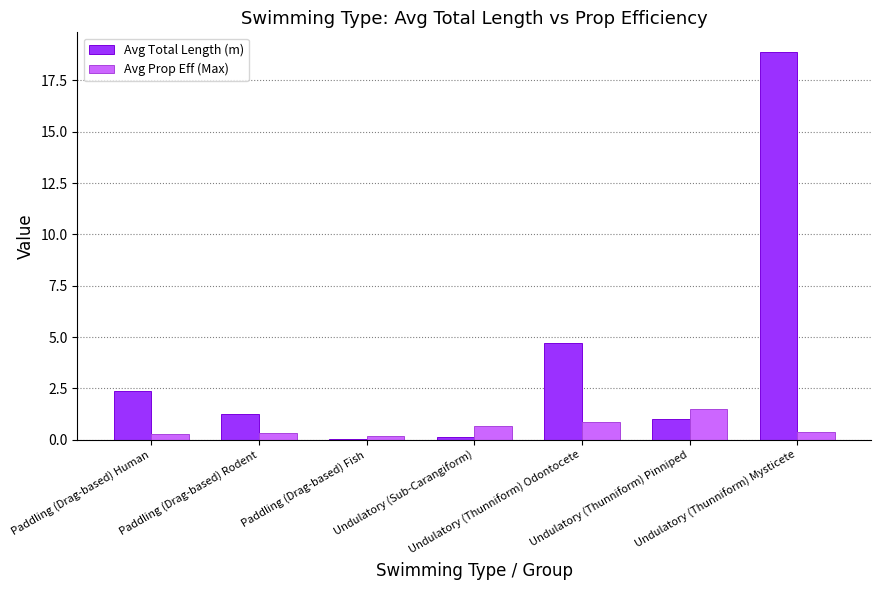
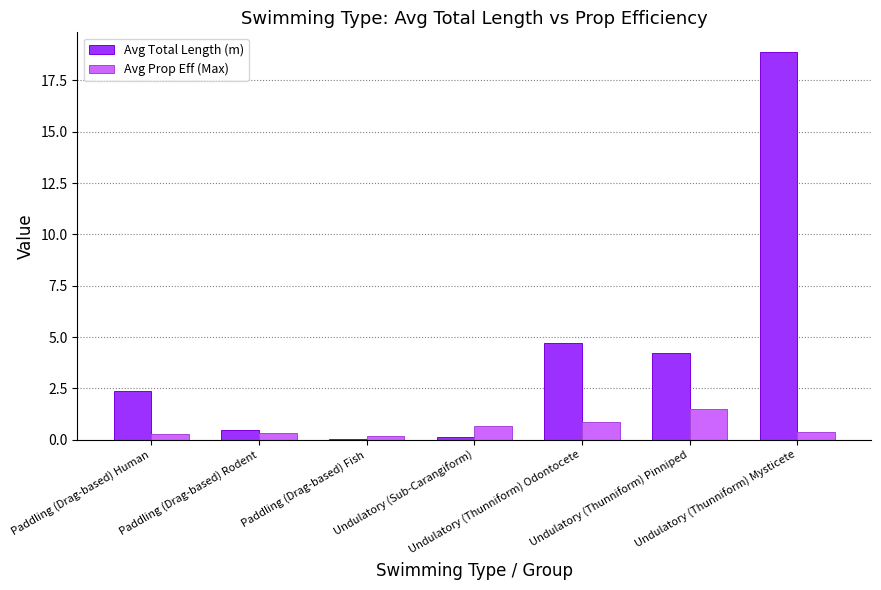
  {
    "Avg Total Length (m)": {
      "Paddling (Drag-based) Human": 2.4,
-     "Paddling (Drag-based) Rodent": 1.2,
+     "Paddling (Drag-based) Rodent": 0.5,
      "Undulatory (Sub-Carangiform)": 0.1,
      "Undulatory (Thunniform) Odontocete": 4.7,
-     "Undulatory (Thunniform) Pinniped": 1.0,
+     "Undulatory (Thunniform) Pinniped": 4.2,
      "Undulatory (Thunniform) Mysticete": 18.9
    },
    "Avg Prop Eff (Max)": {
      "Paddling (Drag-based) Human": 0.3,
      "Paddling (Drag-based) Rodent": 0.3,
      "Paddling (Drag-based) Fish": 0.2,
      "Undulatory (Sub-Carangiform)": 0.7,
      "Undulatory (Thunniform) Odontocete": 0.8,
      "Undulatory (Thunniform) Pinniped": 1.5,
      "Undulatory (Thunniform) Mysticete": 0.4
    }
  }
